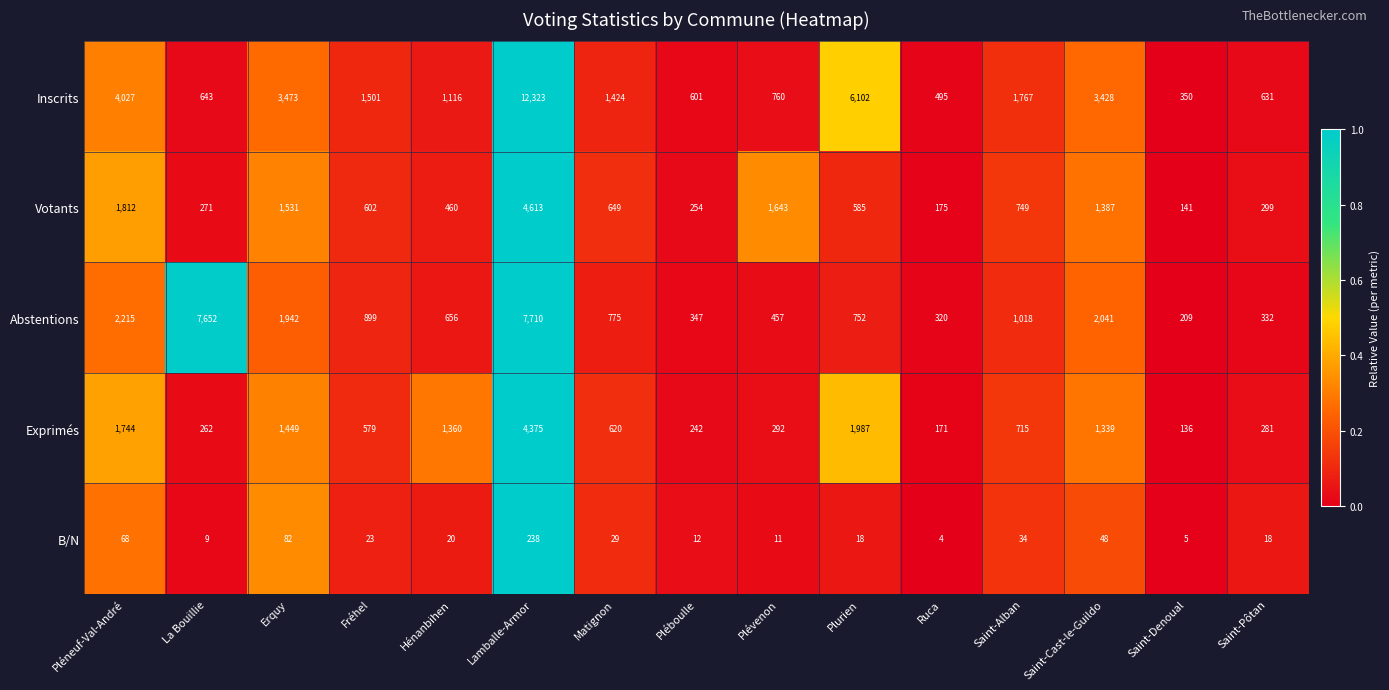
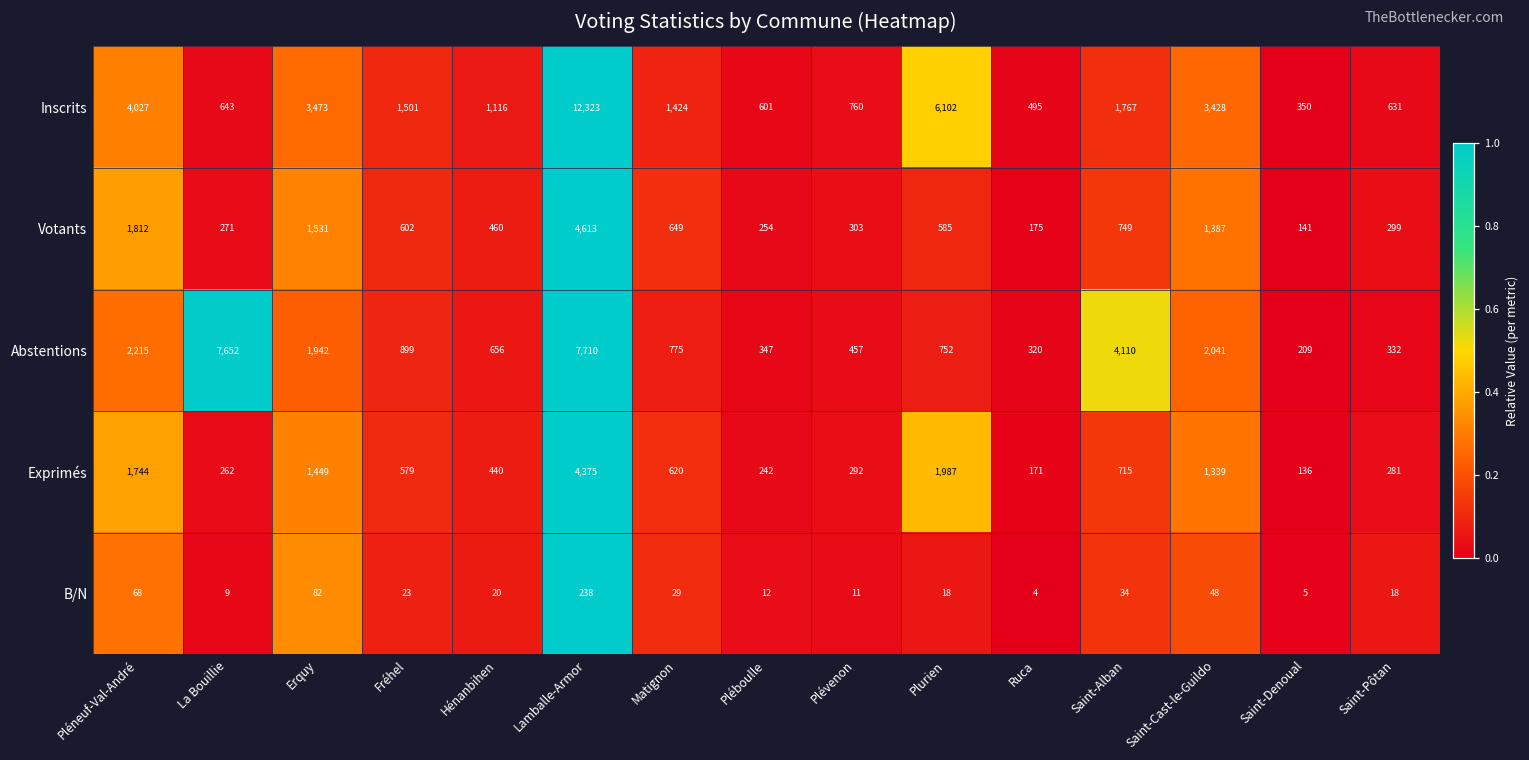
  {
    "Inscrits": {
      "Pléneuf-Val-André": "4,027",
      "La Bouillie": "643",
      "Erquy": "3,473",
      "Fréhel": "1,501",
      "Hénanbihen": "1,116",
      "Lamballe-Armor": "12,323",
      "Matignon": "1,424",
      "Pléboulle": "601",
      "Plévenon": "760",
      "Plurien": "6,102",
      "Ruca": "495",
      "Saint-Alban": "1,767",
      "Saint-Cast-le-Guildo": "3,428",
      "Saint-Denoual": "350",
      "Saint-Pôtan": "631"
    },
    "Votants": {
      "Pléneuf-Val-André": "1,812",
      "La Bouillie": "271",
      "Erquy": "1,531",
      "Fréhel": "602",
      "Hénanbihen": "460",
      "Lamballe-Armor": "4,613",
      "Matignon": "649",
      "Pléboulle": "254",
-     "Plévenon": "1,643",
+     "Plévenon": "303",
      "Plurien": "585",
      "Ruca": "175",
      "Saint-Alban": "749",
      "Saint-Cast-le-Guildo": "1,387",
      "Saint-Denoual": "141",
      "Saint-Pôtan": "299"
    },
    "Abstentions": {
      "Pléneuf-Val-André": "2,215",
      "La Bouillie": "7,652",
      "Erquy": "1,942",
      "Fréhel": "899",
      "Hénanbihen": "656",
      "Lamballe-Armor": "7,710",
      "Matignon": "775",
      "Pléboulle": "347",
      "Plévenon": "457",
      "Plurien": "752",
      "Ruca": "320",
-     "Saint-Alban": "1,018",
+     "Saint-Alban": "4,110",
      "Saint-Cast-le-Guildo": "2,041",
      "Saint-Denoual": "209",
      "Saint-Pôtan": "332"
    },
    "Exprimés": {
      "Pléneuf-Val-André": "1,744",
      "La Bouillie": "262",
      "Erquy": "1,449",
      "Fréhel": "579",
-     "Hénanbihen": "1,360",
+     "Hénanbihen": "440",
      "Lamballe-Armor": "4,375",
      "Matignon": "620",
      "Pléboulle": "242",
      "Plévenon": "292",
      "Plurien": "1,987",
      "Ruca": "171",
      "Saint-Alban": "715",
      "Saint-Cast-le-Guildo": "1,339",
      "Saint-Denoual": "136",
      "Saint-Pôtan": "281"
    },
    "B/N": {
      "Pléneuf-Val-André": "68",
      "La Bouillie": "9",
      "Erquy": "82",
      "Fréhel": "23",
      "Hénanbihen": "20",
      "Lamballe-Armor": "238",
      "Matignon": "29",
      "Pléboulle": "12",
      "Plévenon": "11",
      "Plurien": "18",
      "Ruca": "4",
      "Saint-Alban": "34",
      "Saint-Cast-le-Guildo": "48",
      "Saint-Denoual": "5",
      "Saint-Pôtan": "18"
    }
  }
